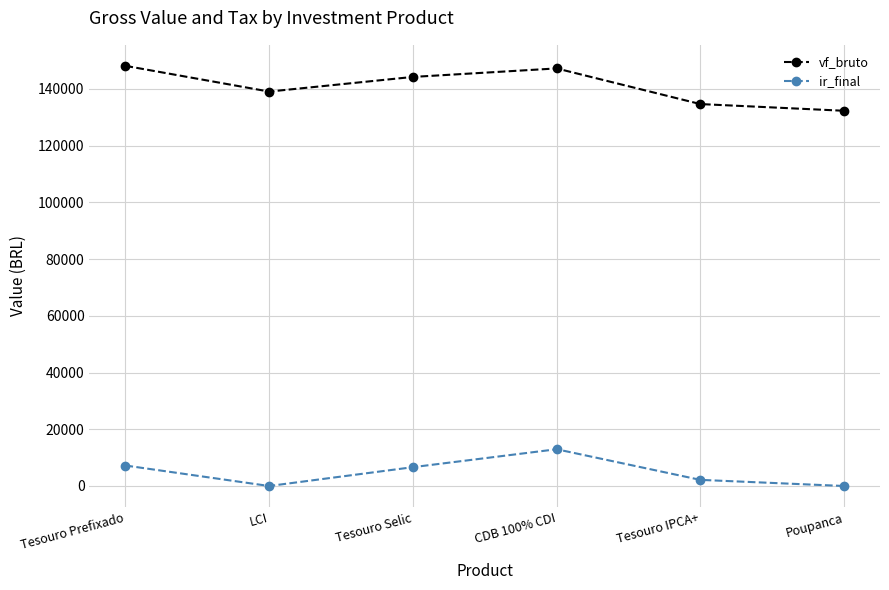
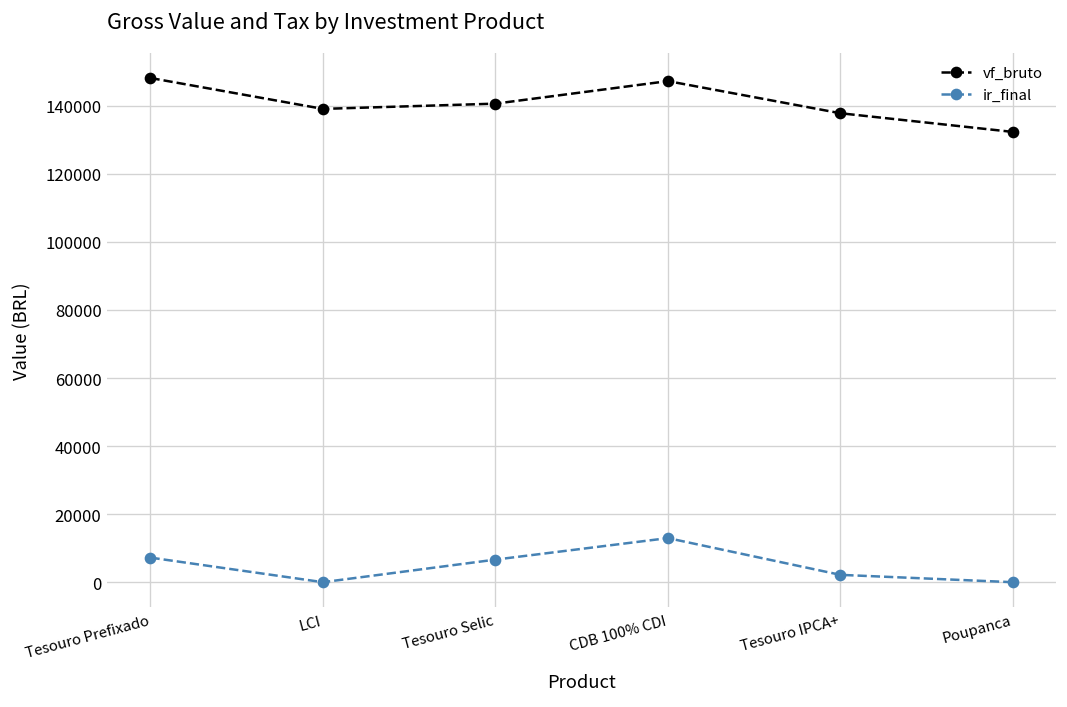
  {
    "vf_bruto": {
      "Tesouro Prefixado": 148000,
      "LCI": 139000,
-     "Tesouro Selic": 144000,
+     "Tesouro Selic": 141000,
      "CDB 100% CDI": 147000,
-     "Tesouro IPCA+": 135000,
+     "Tesouro IPCA+": 138000,
      "Poupanca": 132000
    },
    "ir_final": {
      "Tesouro Prefixado": 7000,
      "LCI": 0,
      "Tesouro Selic": 7000,
      "CDB 100% CDI": 13000,
      "Tesouro IPCA+": 2000,
      "Poupanca": 0
    }
  }
